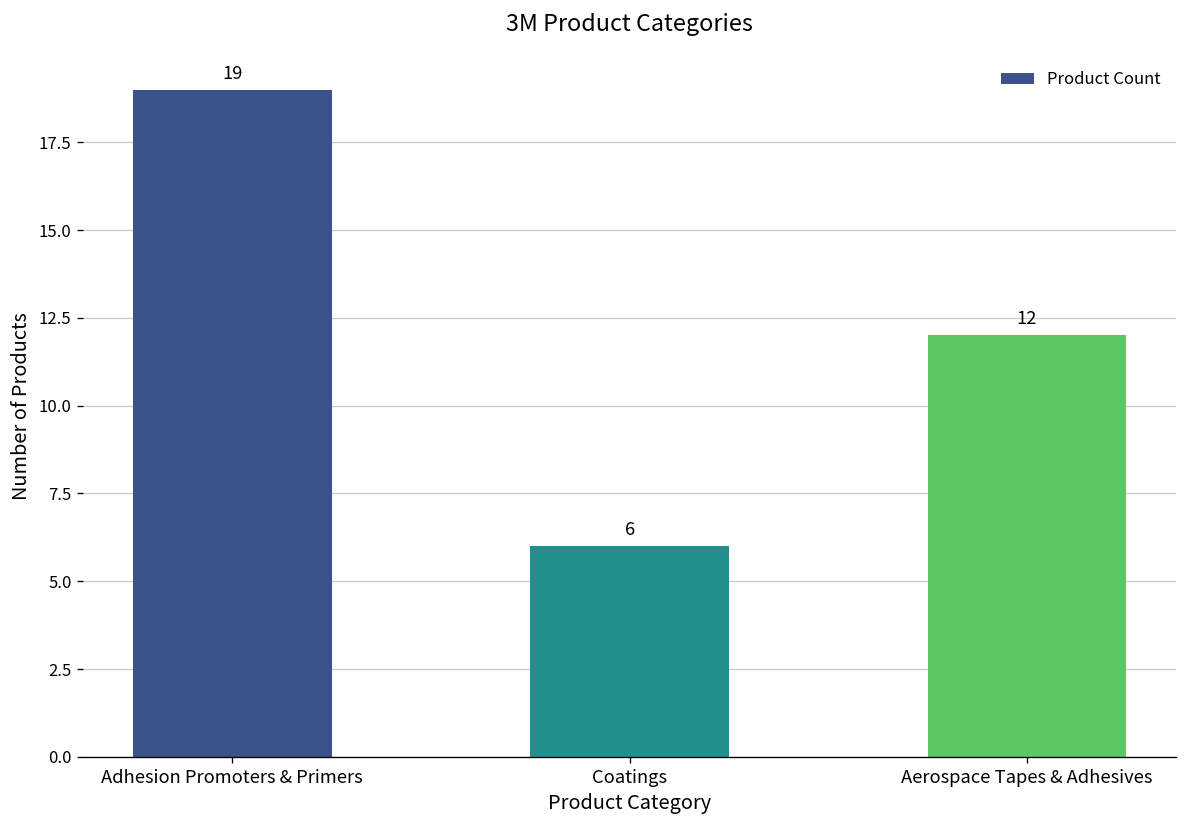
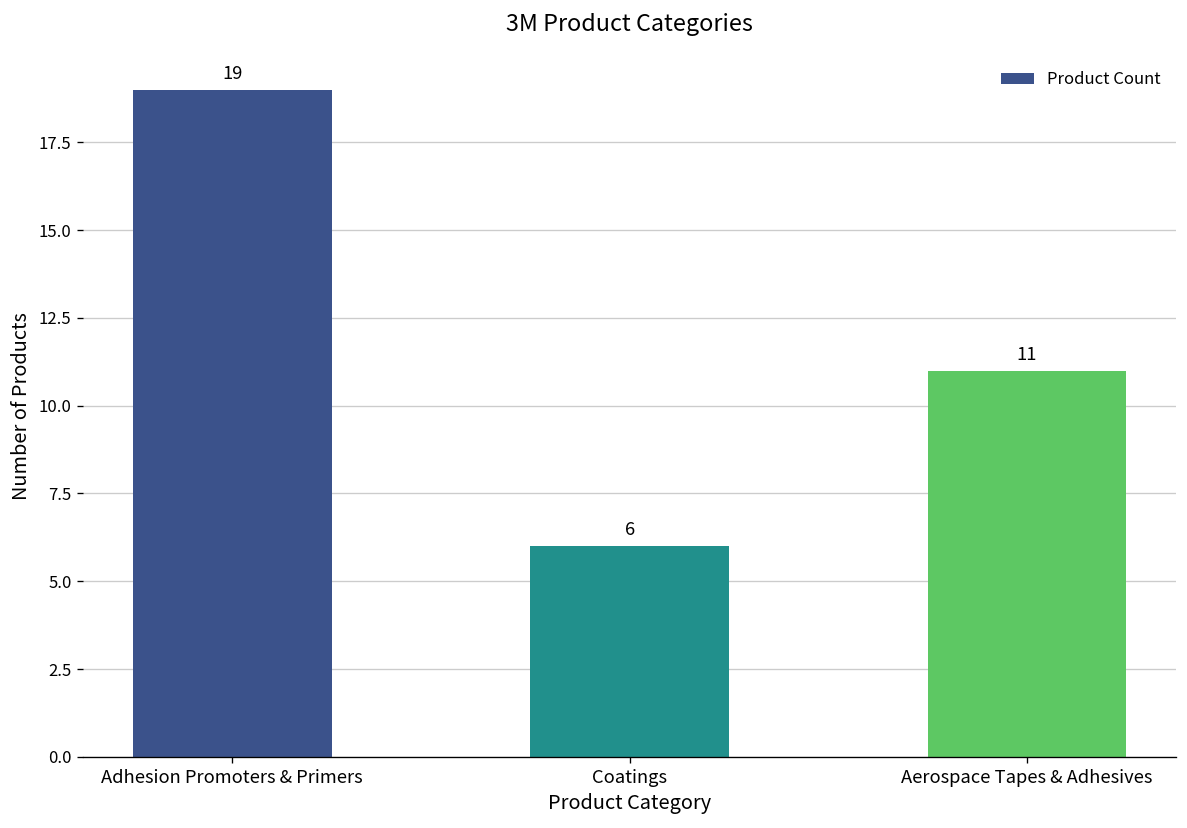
  {
    "Adhesion Promoters & Primers": 19,
    "Coatings": 6,
-   "Aerospace Tapes & Adhesives": 12
+   "Aerospace Tapes & Adhesives": 11
  }
